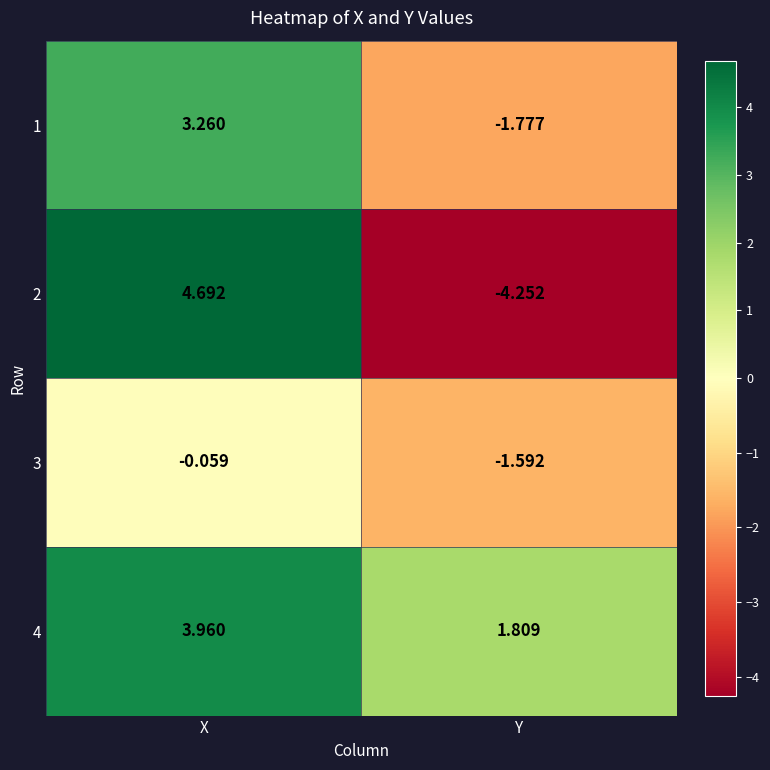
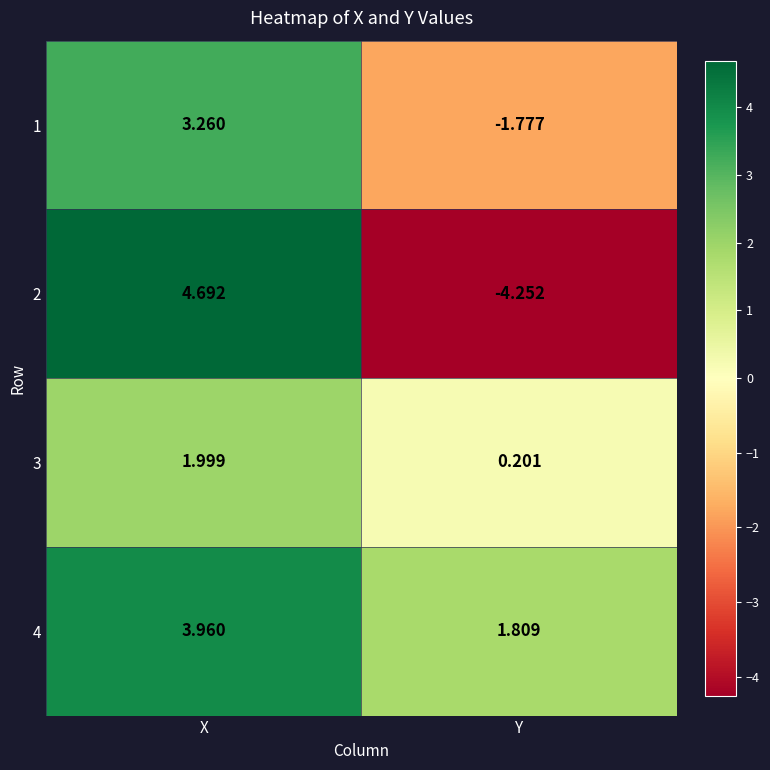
  {
    "1": {
      "X": 3.260,
      "Y": -1.777
    },
    "2": {
      "X": 4.692,
      "Y": -4.252
    },
    "3": {
-     "X": -0.059,
-     "Y": -1.592
+     "X": 1.999,
+     "Y": 0.201
    },
    "4": {
      "X": 3.960,
      "Y": 1.809
    }
  }
